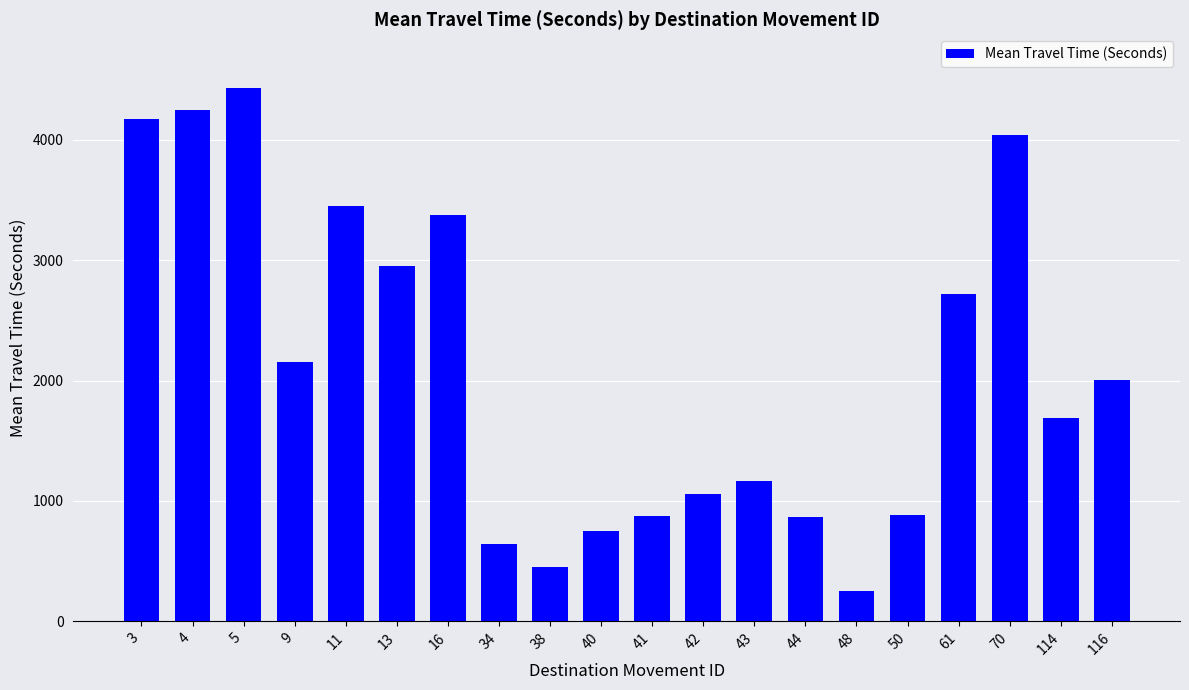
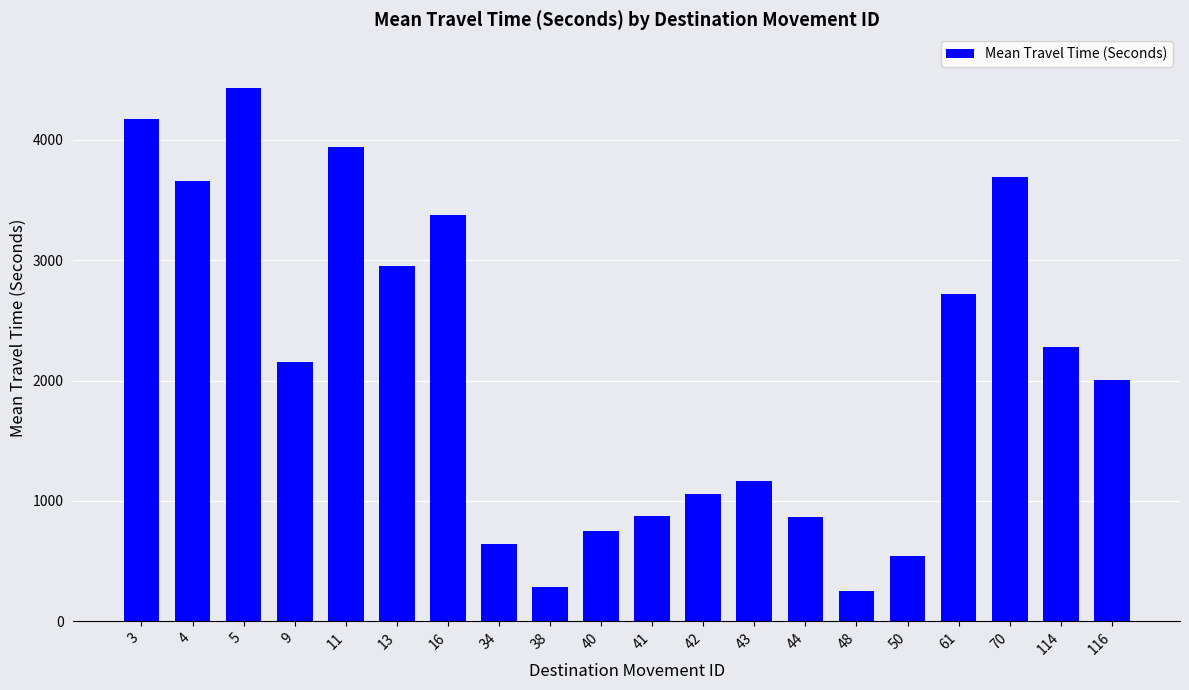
  {
    "3": 4170,
-   "4": 4250,
+   "4": 3660,
    "5": 4430,
    "9": 2160,
-   "11": 3450,
+   "11": 3940,
    "13": 2950,
    "16": 3380,
    "34": 640,
-   "38": 460,
+   "38": 280,
    "40": 750,
    "41": 880,
    "42": 1060,
    "43": 1170,
    "44": 870,
    "48": 250,
-   "50": 880,
+   "50": 550,
    "61": 2720,
-   "70": 4040,
-   "114": 1690,
+   "70": 3690,
+   "114": 2280,
    "116": 2000
  }
